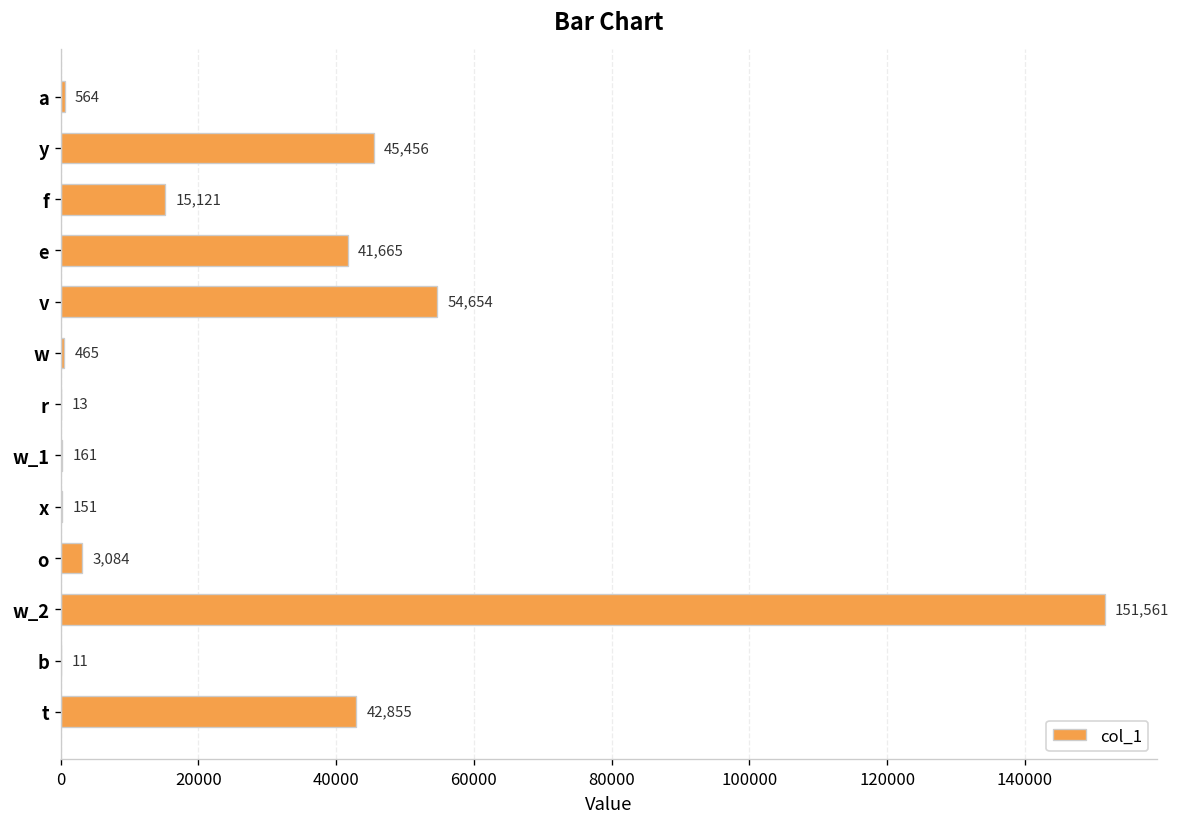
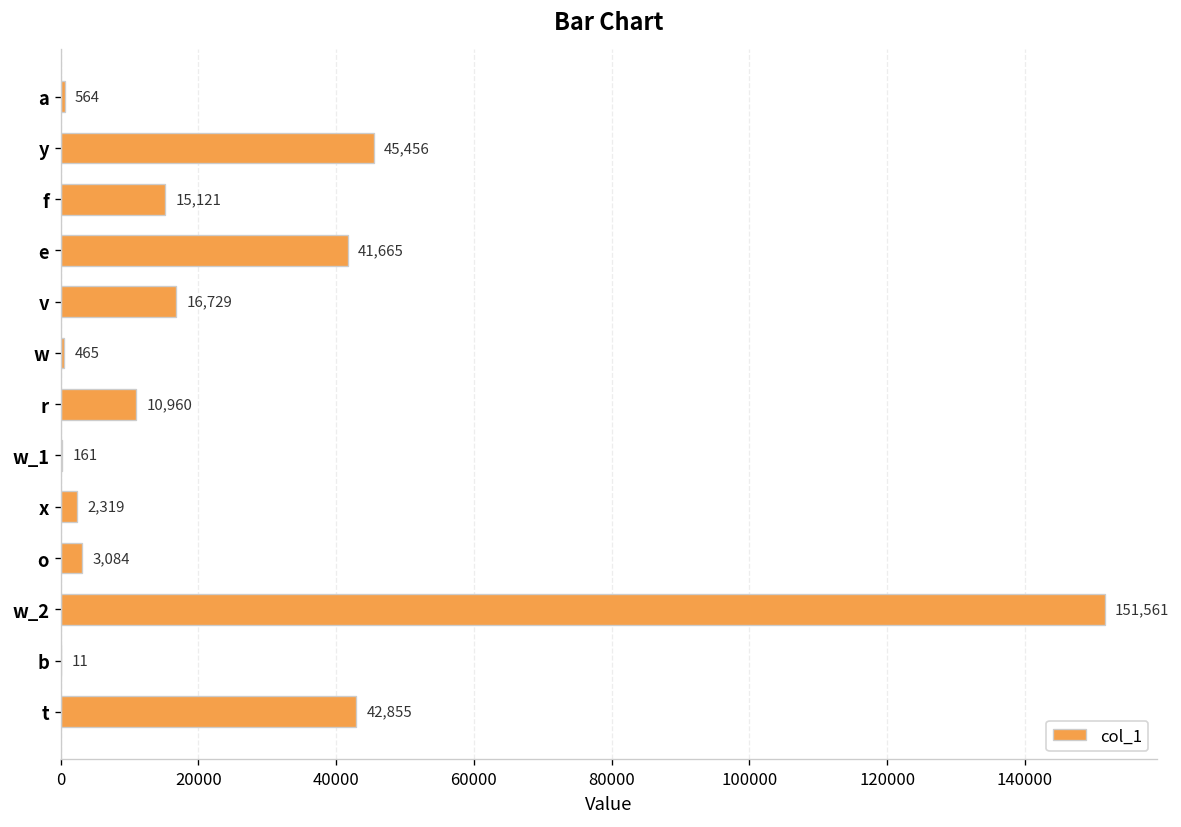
  {
    "a": "564",
    "y": "45,456",
    "f": "15,121",
    "e": "41,665",
-   "v": "54,654",
+   "v": "16,729",
    "w": "465",
-   "r": "13",
+   "r": "10,960",
    "w_1": "161",
-   "x": "151",
+   "x": "2,319",
    "o": "3,084",
    "w_2": "151,561",
    "b": "11",
    "t": "42,855"
  }
